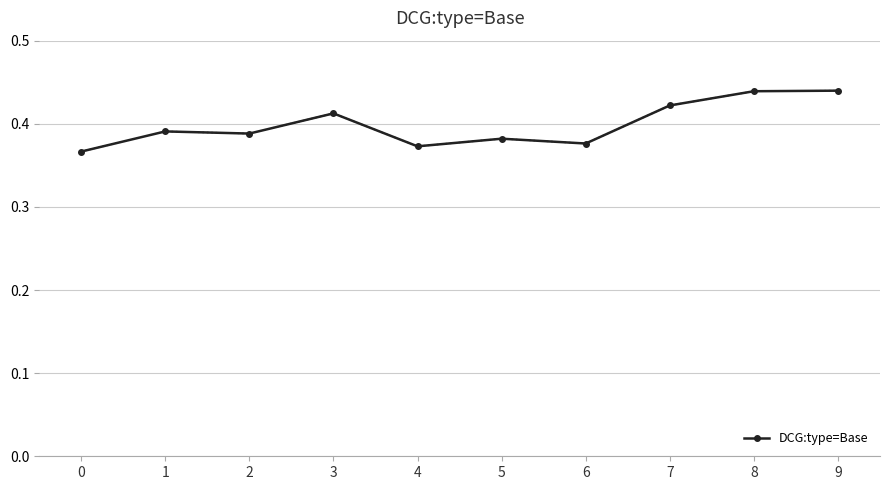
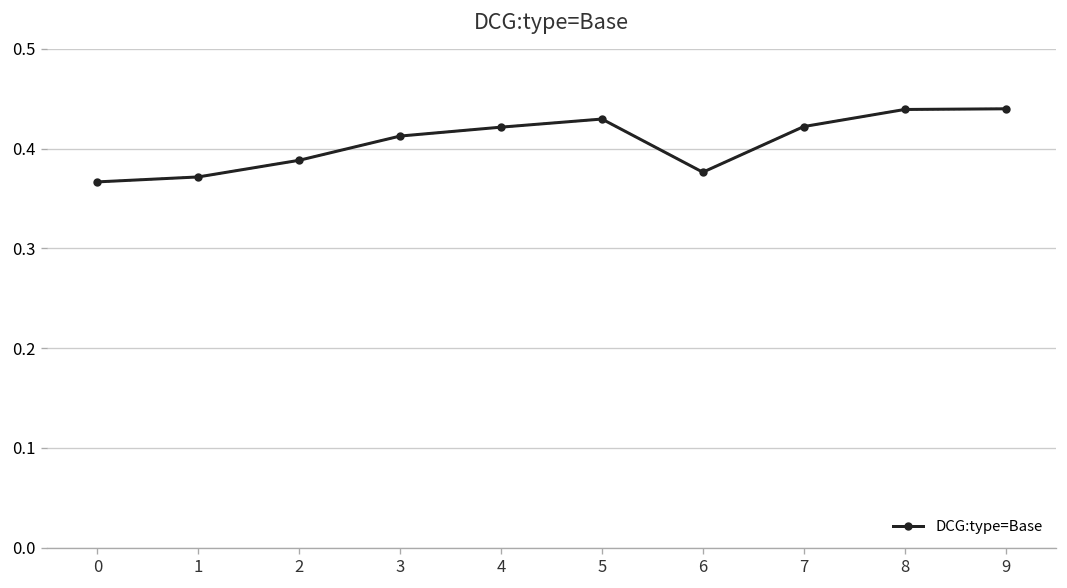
  {
    "0": 0.37,
-   "1": 0.39,
+   "1": 0.37,
    "2": 0.39,
    "3": 0.41,
-   "4": 0.37,
-   "5": 0.38,
+   "4": 0.42,
+   "5": 0.43,
    "6": 0.38,
    "7": 0.42,
    "8": 0.44,
    "9": 0.44
  }
